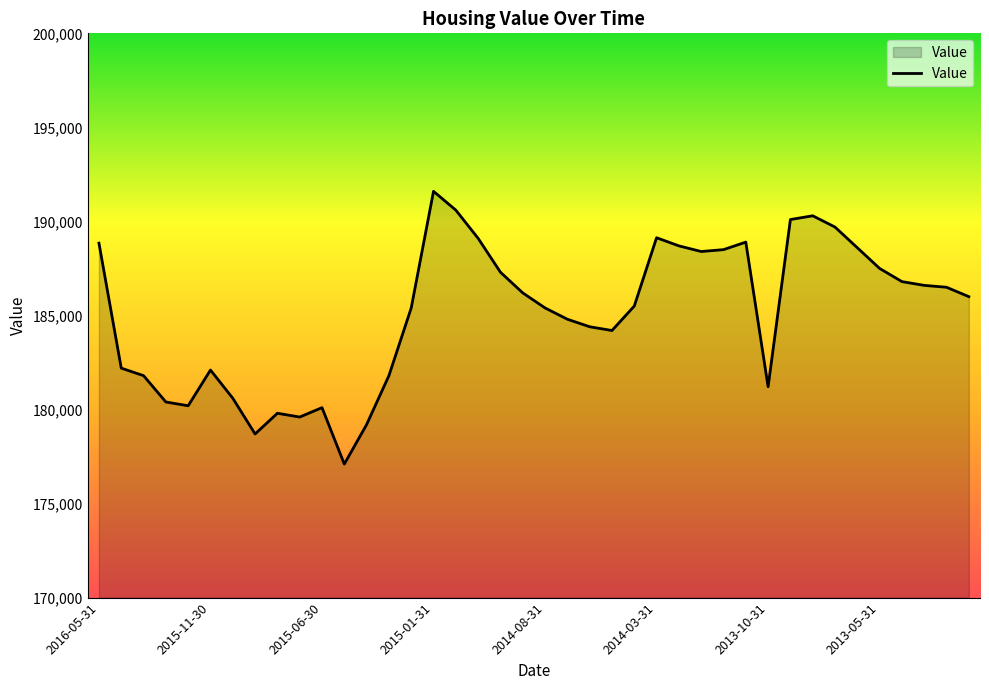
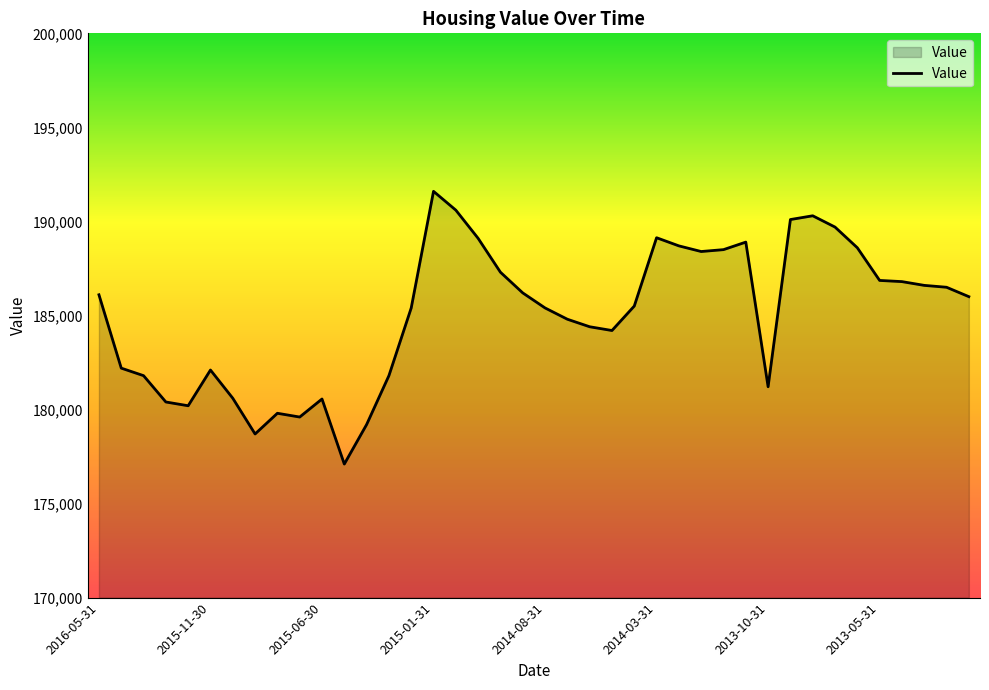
  {
-   "2016-05-31": "188,800",
+   "2016-05-31": "186,100",
    "2015-11-30": "182,100",
-   "2015-06-30": "180,100",
+   "2015-06-30": "180,600",
    "2015-01-31": "191,600",
    "2014-08-31": "185,400",
    "2014-03-31": "189,100",
    "2013-10-31": "181,200",
-   "2013-05-31": "187,500"
+   "2013-05-31": "186,900"
  }
